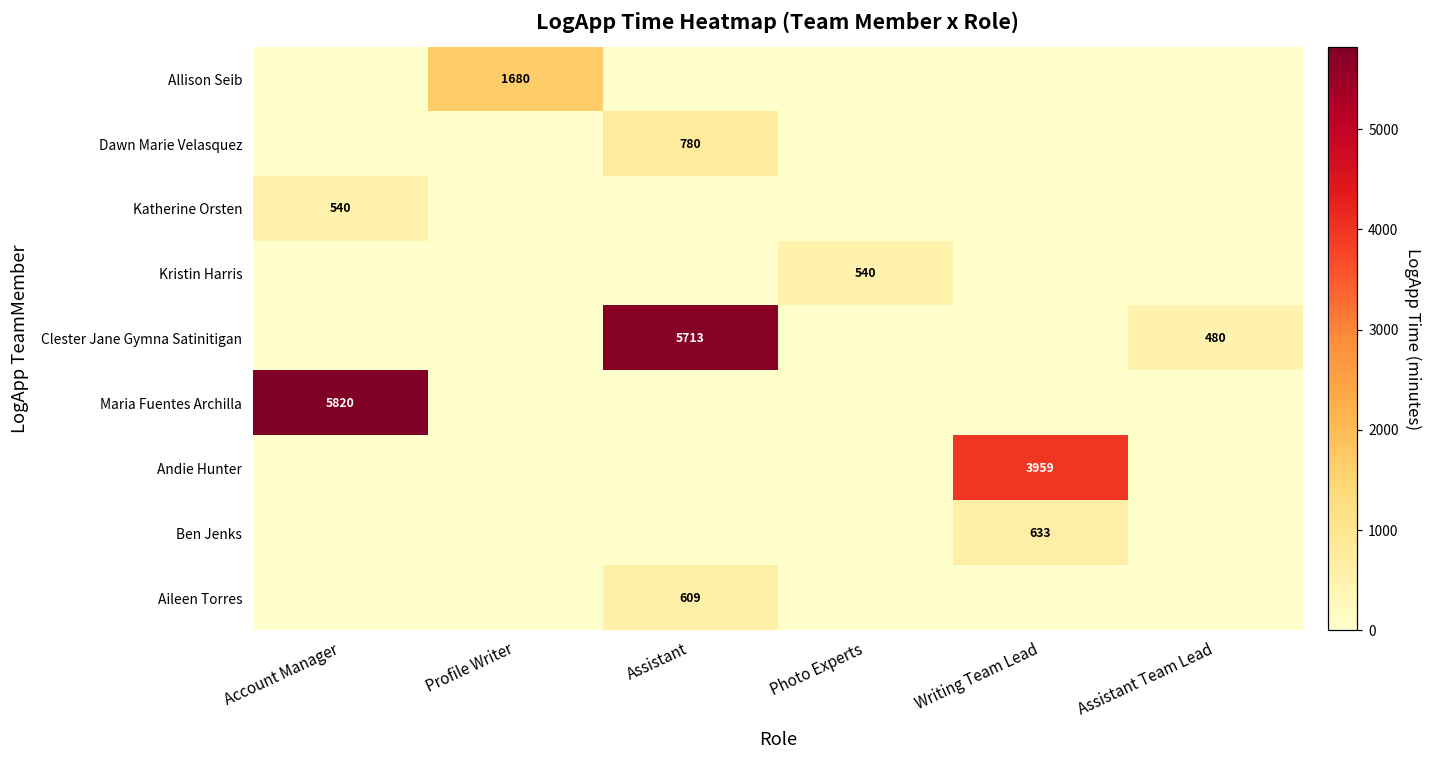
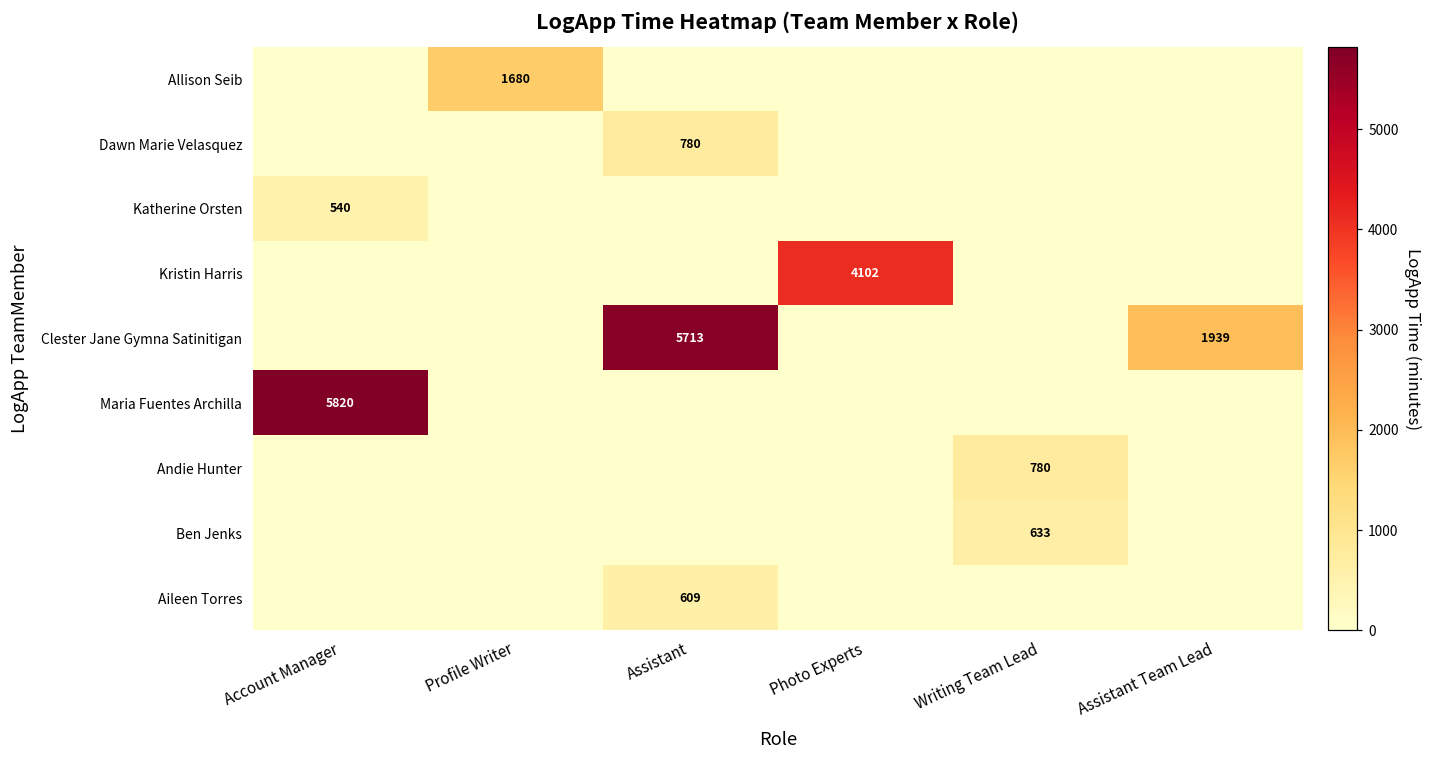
  {
    "Allison Seib": {
      "Profile Writer": 1680
    },
    "Dawn Marie Velasquez": {
      "Assistant": 780
    },
    "Katherine Orsten": {
      "Account Manager": 540
    },
    "Kristin Harris": {
-     "Photo Experts": 540
+     "Photo Experts": 4102
    },
    "Clester Jane Gymna Satinitigan": {
      "Assistant": 5713,
-     "Assistant Team Lead": 480
+     "Assistant Team Lead": 1939
    },
    "Maria Fuentes Archilla": {
      "Account Manager": 5820
    },
    "Andie Hunter": {
-     "Writing Team Lead": 3959
+     "Writing Team Lead": 780
    },
    "Ben Jenks": {
      "Writing Team Lead": 633
    },
    "Aileen Torres": {
      "Assistant": 609
    }
  }
